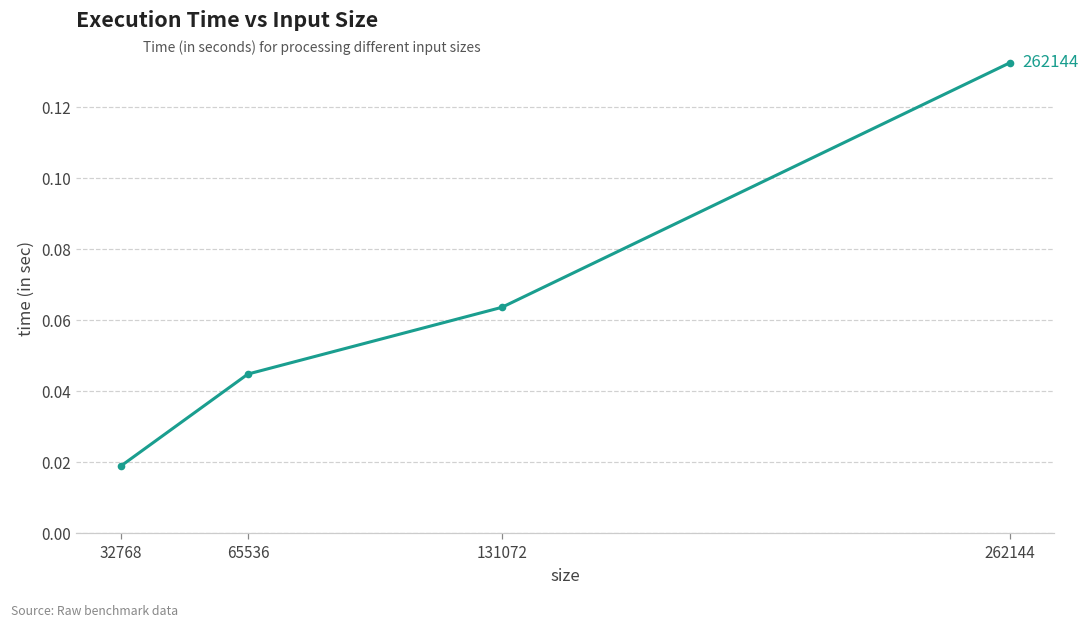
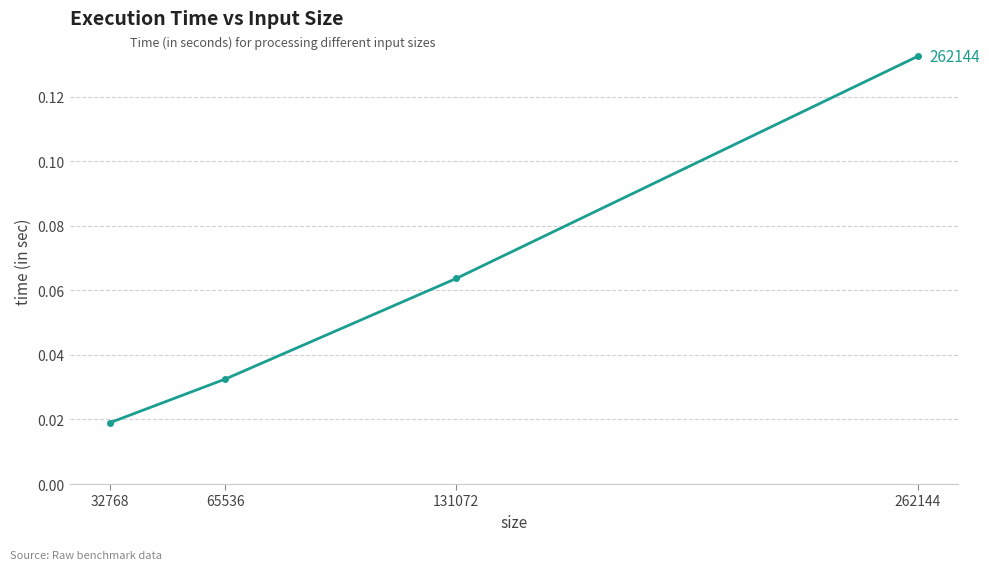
  {
    "32768": 0.019,
-   "65536": 0.045,
+   "65536": 0.033,
    "131072": 0.064
  }
